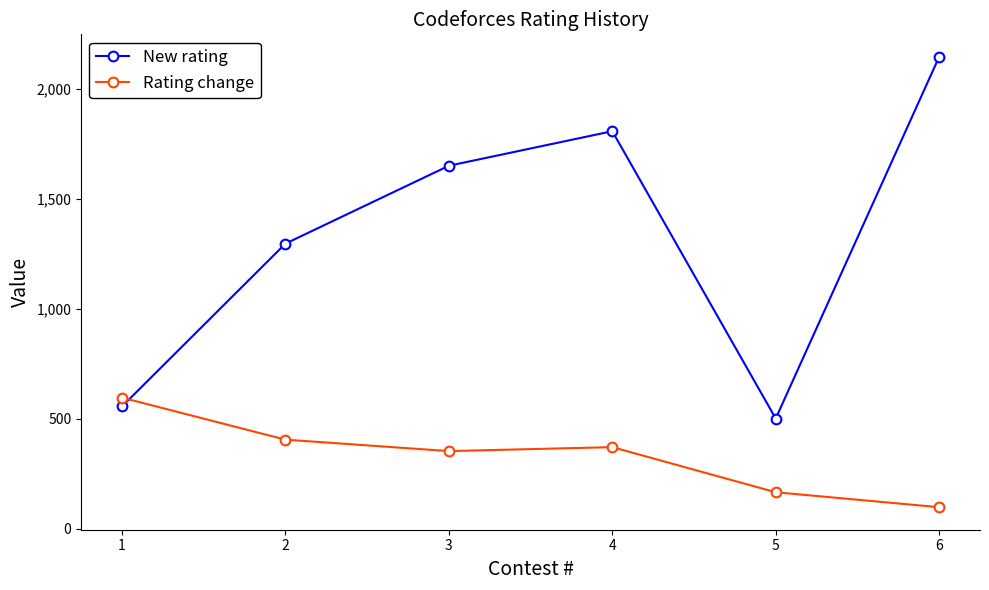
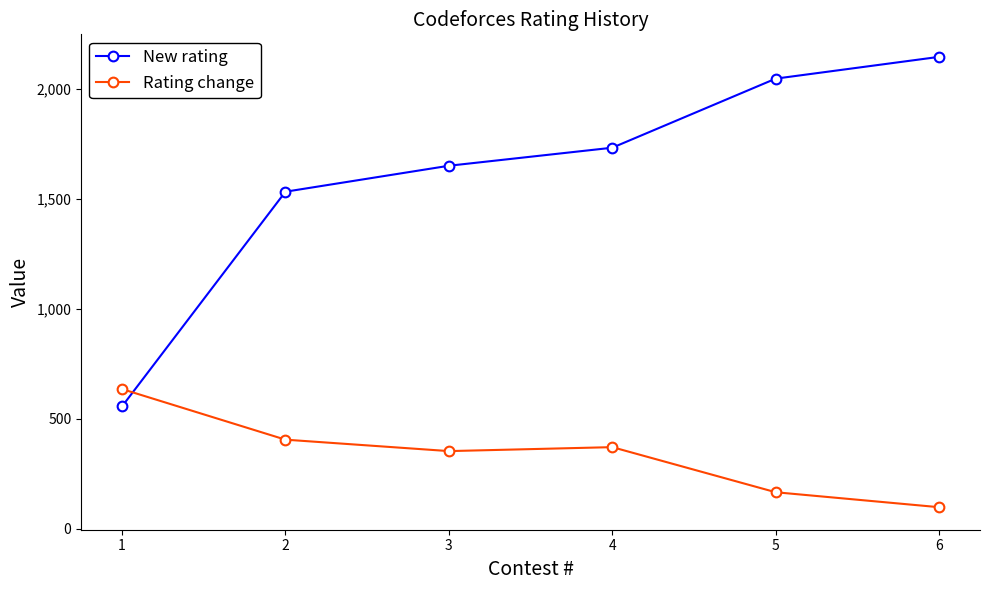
  {
    "New rating": {
      "1": "560",
-     "2": "1,300",
+     "2": "1,530",
      "3": "1,650",
-     "4": "1,810",
-     "5": "500",
+     "4": "1,730",
+     "5": "2,050",
      "6": "2,150"
    },
    "Rating change": {
-     "1": "600",
+     "1": "640",
      "2": "410",
      "3": "350",
      "4": "370",
      "5": "170",
      "6": "100"
    }
  }
